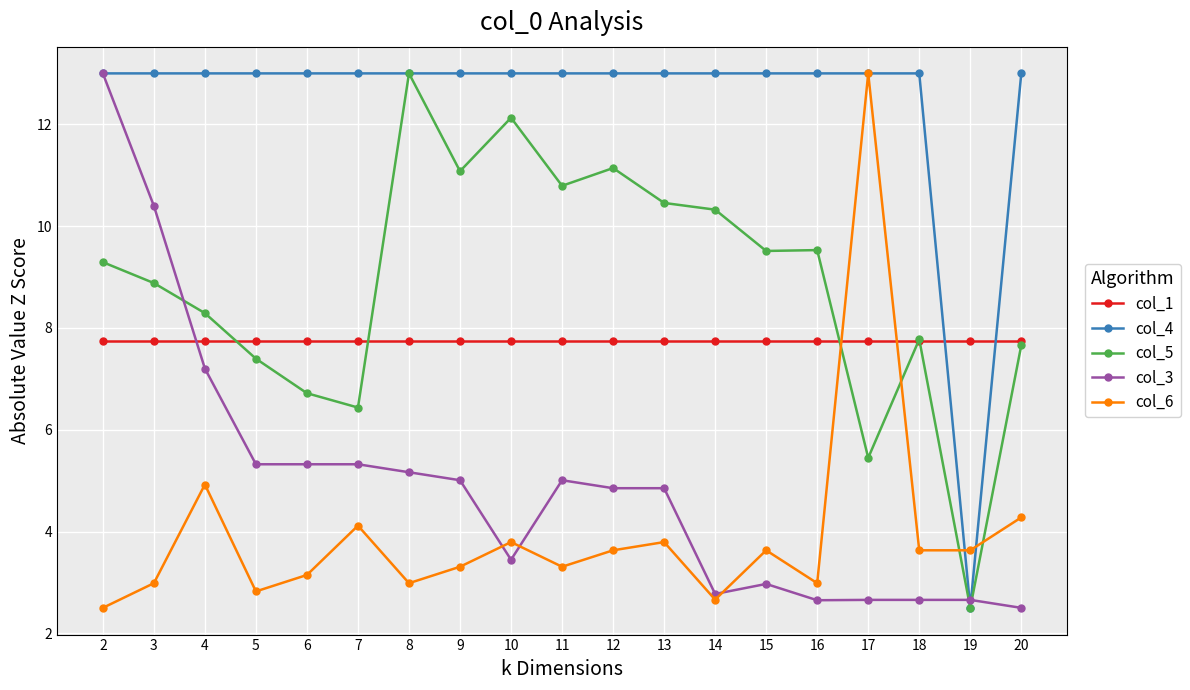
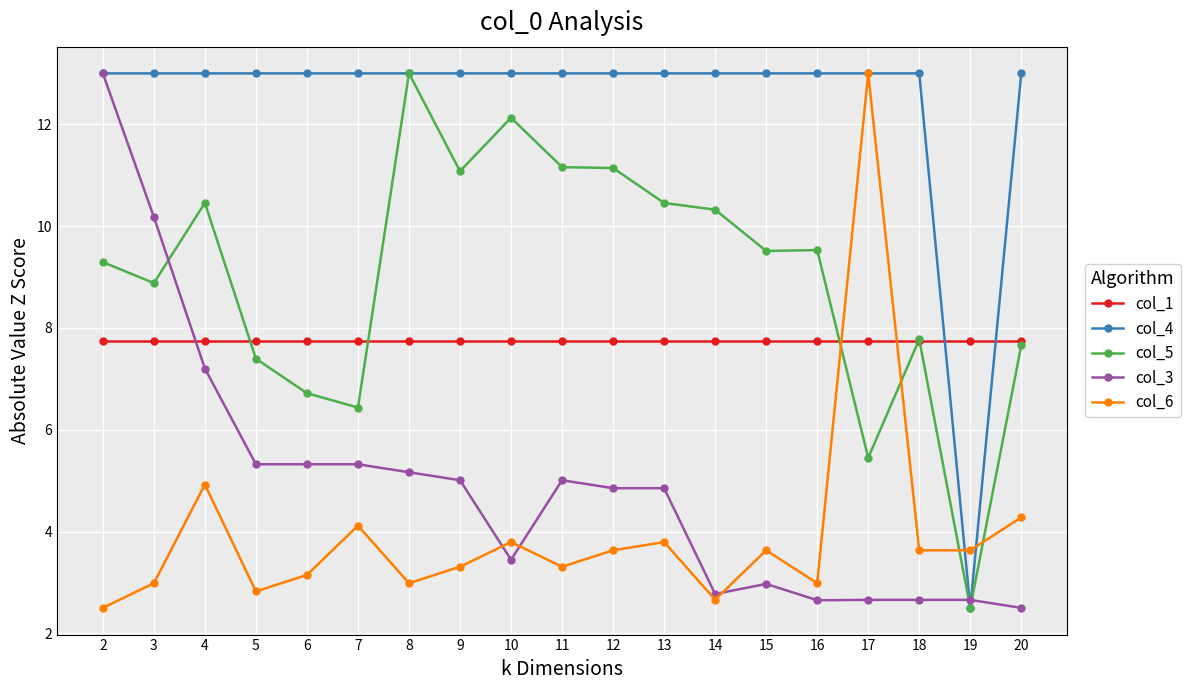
  {
    "col_1": {
      "2": 7.8,
      "3": 7.8,
      "4": 7.8,
      "5": 7.8,
      "6": 7.8,
      "7": 7.8,
      "8": 7.8,
      "9": 7.8,
      "10": 7.8,
      "11": 7.8,
      "12": 7.8,
      "13": 7.8,
      "14": 7.8,
      "15": 7.8,
      "16": 7.8,
      "17": 7.8,
      "19": 7.8,
      "20": 7.8
    },
    "col_4": {
      "3": 13.0,
      "4": 13.0,
      "5": 13.0,
      "6": 13.0,
      "7": 13.0,
      "9": 13.0,
      "10": 13.0,
      "11": 13.0,
      "12": 13.0,
      "13": 13.0,
      "14": 13.0,
      "15": 13.0,
      "16": 13.0,
      "18": 13.0,
      "20": 13.0
    },
    "col_5": {
      "2": 9.3,
      "3": 8.9,
-     "4": 8.3,
+     "4": 10.5,
      "5": 7.4,
      "6": 6.7,
      "7": 6.4,
      "9": 11.1,
      "10": 12.1,
-     "11": 10.8,
+     "11": 11.2,
      "12": 11.1,
      "13": 10.5,
      "14": 10.3,
      "15": 9.5,
      "16": 9.5,
      "17": 5.4,
      "20": 7.7
    },
    "col_3": {
-     "3": 10.4,
+     "3": 10.2,
      "4": 7.2,
      "5": 5.3,
      "6": 5.3,
      "7": 5.3,
      "8": 5.2,
      "9": 5.0,
      "10": 3.4,
      "11": 5.0,
      "12": 4.9,
      "13": 4.9,
      "14": 2.8,
      "15": 3.0,
      "16": 2.6,
      "17": 2.7,
      "18": 2.7,
      "19": 2.7,
      "20": 2.5
    },
    "col_6": {
      "2": 2.5,
      "3": 3.0,
      "4": 4.9,
      "5": 2.8,
      "6": 3.1,
      "7": 4.1,
      "8": 3.0,
      "9": 3.3,
      "10": 3.8,
      "11": 3.3,
      "12": 3.6,
      "13": 3.8,
      "14": 2.7,
      "15": 3.6,
      "16": 3.0,
      "18": 3.6,
      "19": 3.6,
      "20": 4.3
    }
  }
